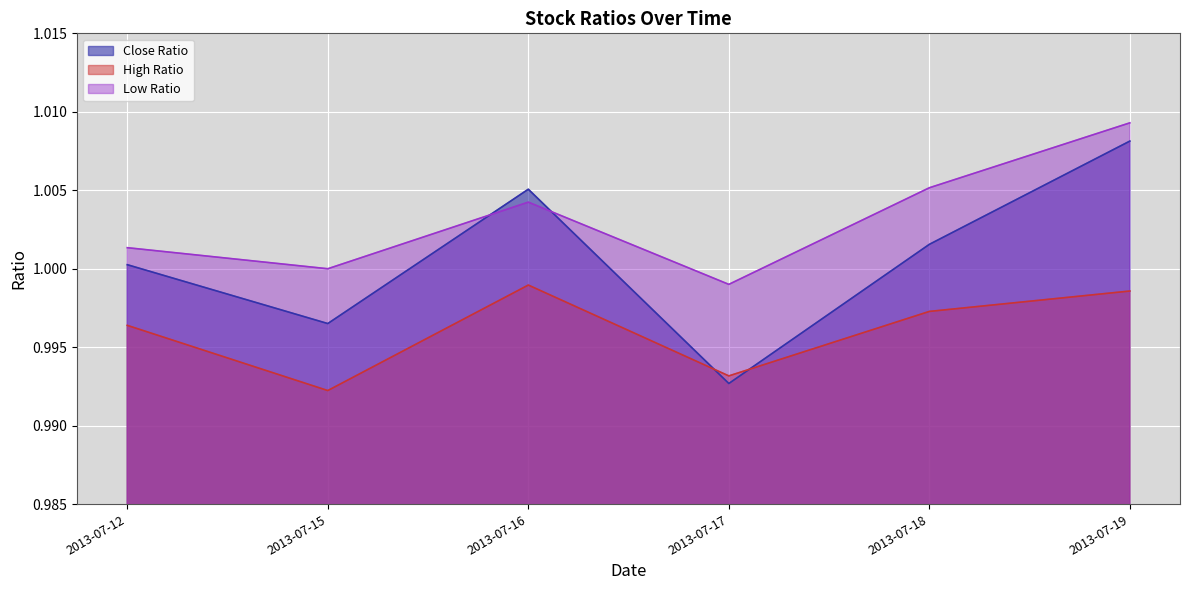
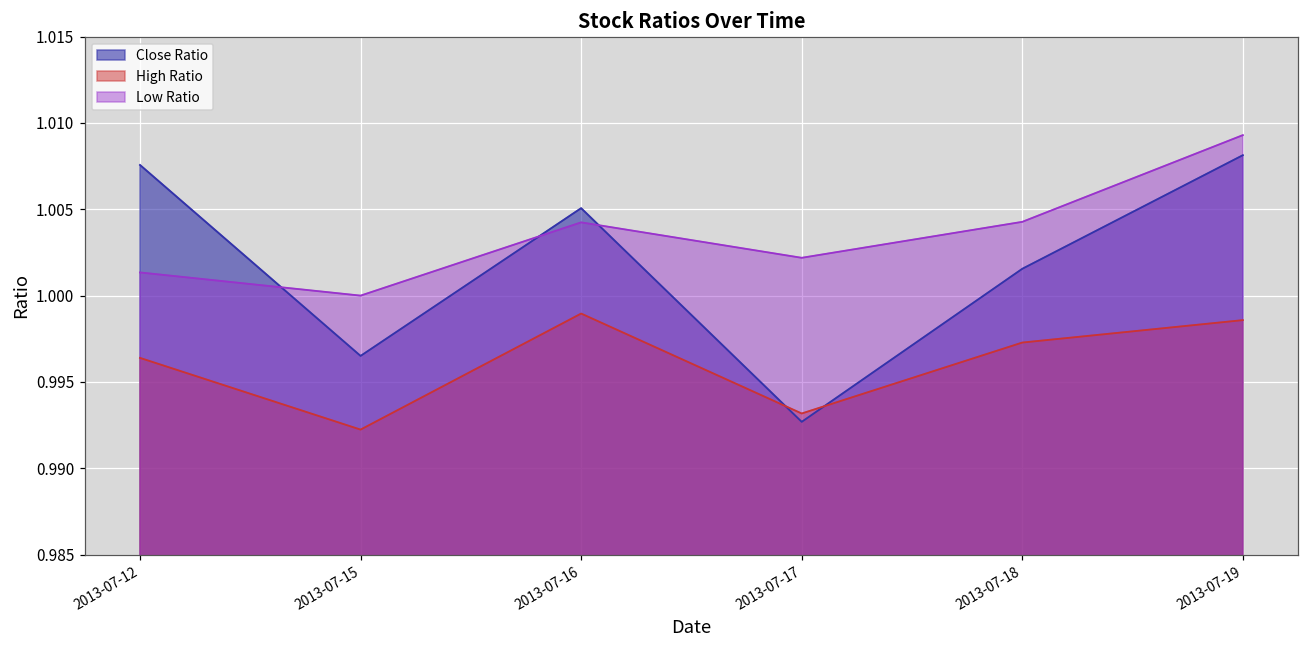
  {
    "Close Ratio": {
-     "2013-07-12": 1.0003,
+     "2013-07-12": 1.0076,
      "2013-07-15": 0.9965,
      "2013-07-16": 1.0051,
      "2013-07-17": 0.9927,
      "2013-07-18": 1.0016,
      "2013-07-19": 1.0081
    },
    "High Ratio": {
      "2013-07-12": 0.9964,
      "2013-07-15": 0.9922,
      "2013-07-16": 0.9990,
      "2013-07-17": 0.9932,
      "2013-07-18": 0.9973,
      "2013-07-19": 0.9986
    },
    "Low Ratio": {
      "2013-07-12": 1.0013,
      "2013-07-15": 1.0000,
      "2013-07-16": 1.0042,
-     "2013-07-17": 0.9990,
-     "2013-07-18": 1.0052,
+     "2013-07-17": 1.0022,
+     "2013-07-18": 1.0043,
      "2013-07-19": 1.0093
    }
  }
